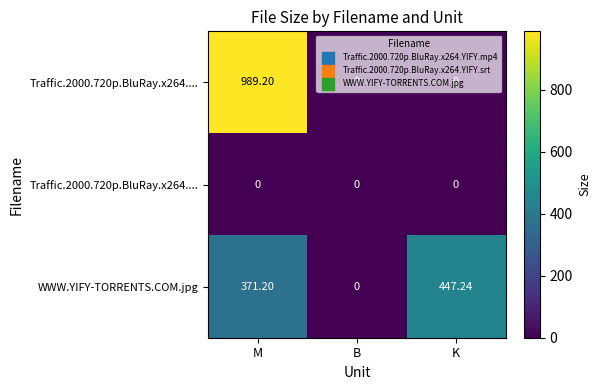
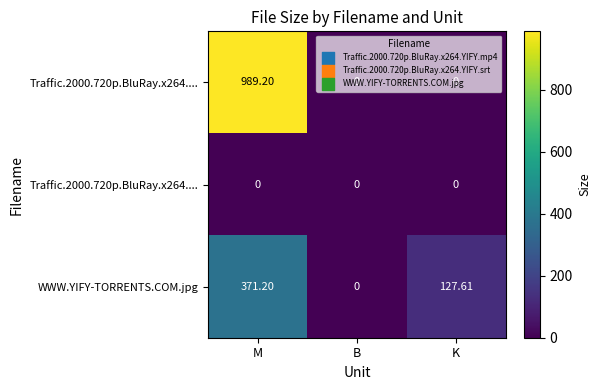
  {
    "WWW.YIFY-TORRENTS.COM.jpg": {
      "M": 371.20,
      "B": 0,
-     "K": 447.24
+     "K": 127.61
    }
  }
